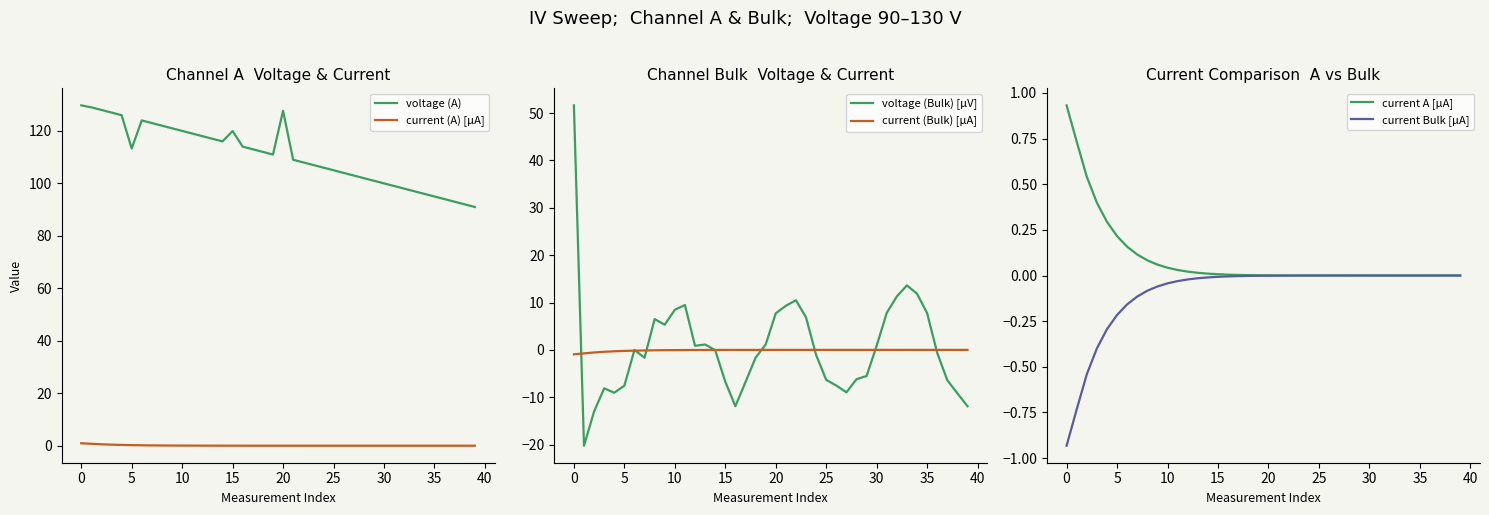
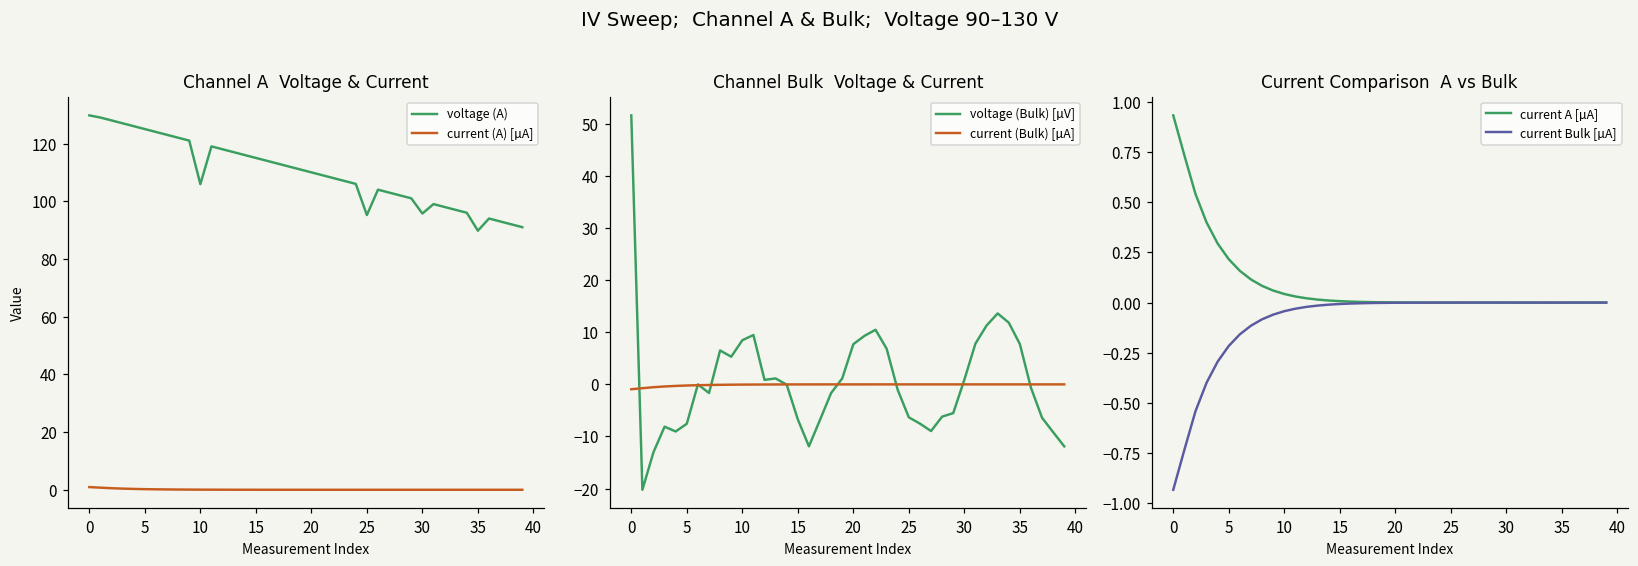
  {
    "Channel A Voltage & Current": {
      "voltage (A)": {
        "0": 130,
-       "5": 113,
-       "10": 120,
-       "15": 120,
-       "20": 128,
-       "25": 105,
-       "30": 100,
-       "35": 95
+       "5": 125,
+       "10": 106,
+       "15": 115,
+       "20": 110,
+       "25": 95,
+       "30": 96,
+       "35": 90
      },
      "current (A) [µA]": {
        "0": 1,
        "5": 0,
        "10": 0,
        "15": 0,
        "20": 0,
        "25": 0,
        "30": 0,
        "35": 0
      }
    },
    "Channel Bulk Voltage & Current": {
      "voltage (Bulk) [µV]": {
        "0": 52,
        "5": -8,
        "10": 8,
        "15": -7,
        "20": 8,
        "25": -6,
        "30": 1,
        "35": 8
      },
      "current (Bulk) [µA]": {
        "0": -1,
        "5": 0,
        "10": 0,
        "15": 0,
        "20": 0,
        "25": 0,
        "30": 0,
        "35": 0
      }
    },
    "Current Comparison A vs Bulk": {
      "current A [µA]": {
        "0": 0.93,
        "5": 0.22,
        "10": 0.04,
        "15": 0.01
      },
      "current Bulk [µA]": {
        "0": -0.93,
        "5": -0.22,
        "10": -0.04,
        "15": -0.01
      }
    }
  }
